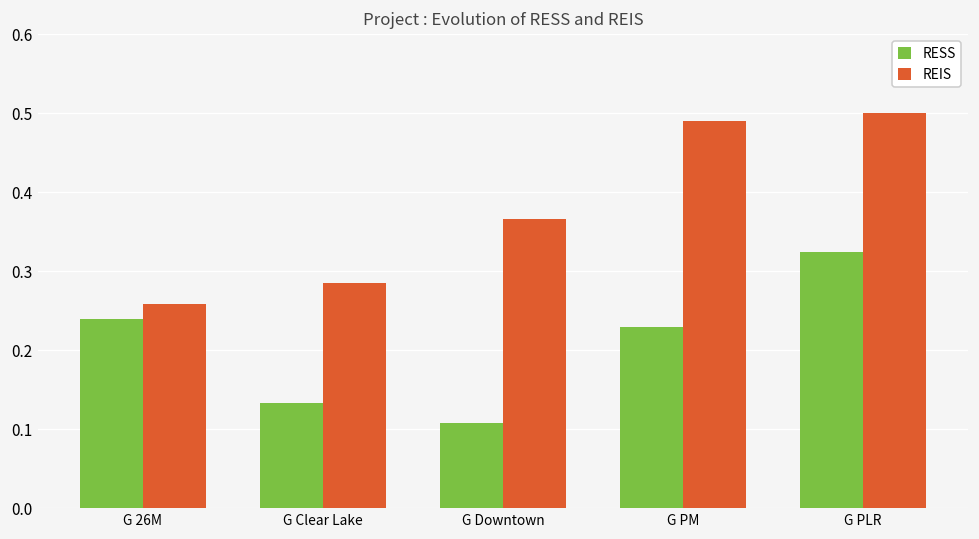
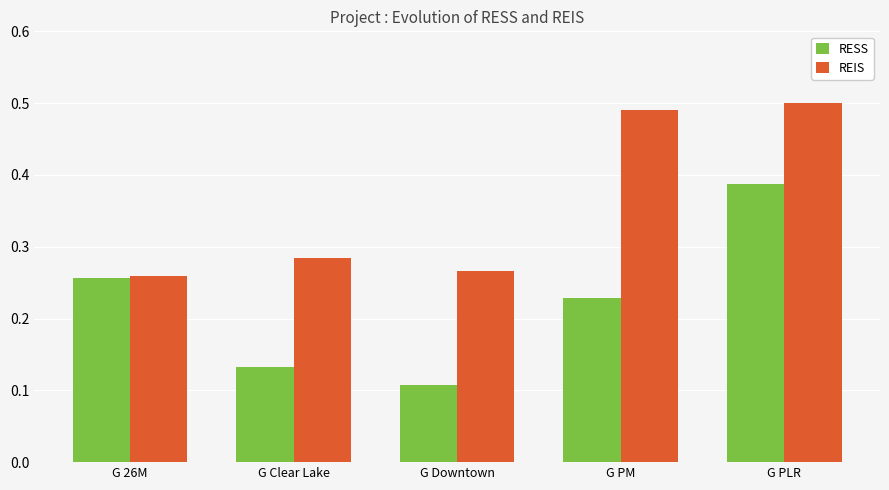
  {
    "RESS": {
-     "G 26M": 0.24,
+     "G 26M": 0.26,
      "G Clear Lake": 0.13,
      "G Downtown": 0.11,
      "G PM": 0.23,
-     "G PLR": 0.32
+     "G PLR": 0.39
    },
    "REIS": {
      "G 26M": 0.26,
      "G Clear Lake": 0.28,
-     "G Downtown": 0.37,
+     "G Downtown": 0.27,
      "G PM": 0.49,
      "G PLR": 0.50
    }
  }
